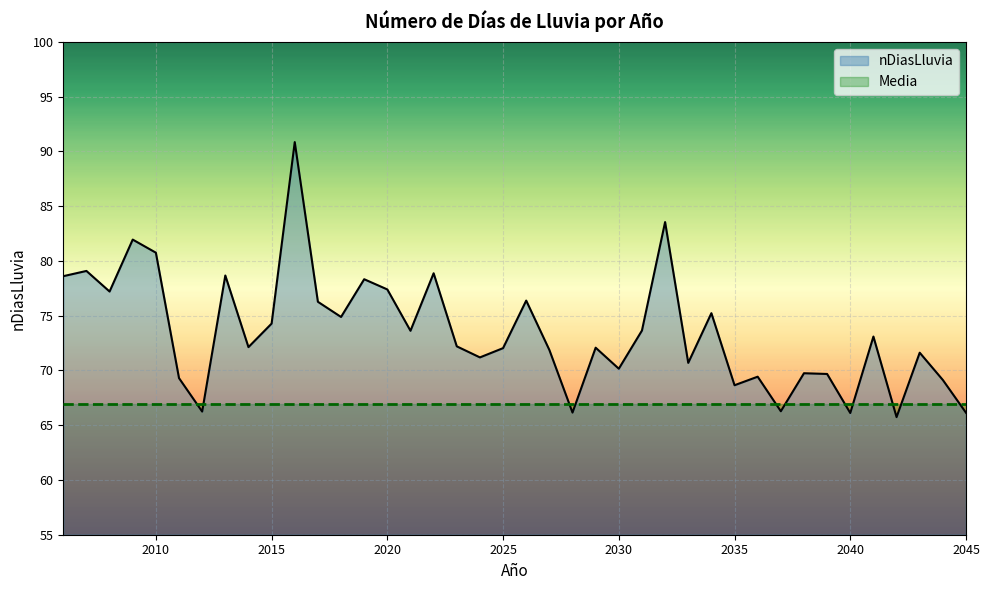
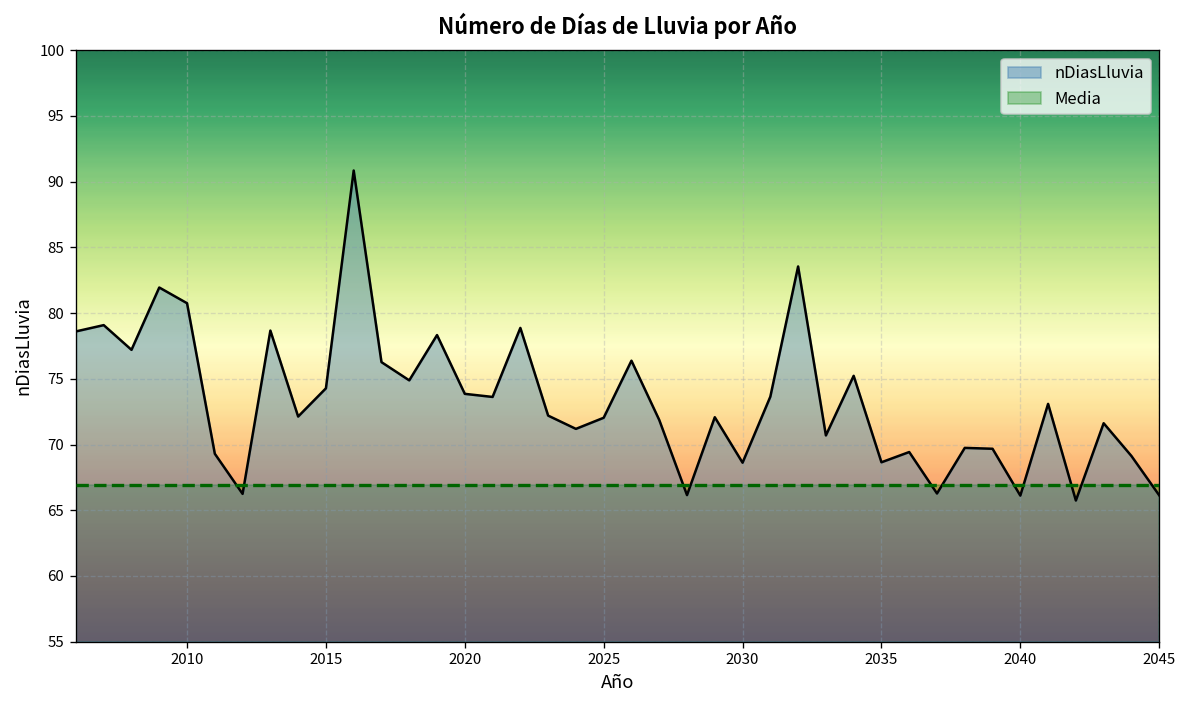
  {
    "nDiasLluvia": {
      "2010": 80.8,
      "2015": 74.3,
-     "2020": 77.4,
+     "2020": 73.9,
      "2025": 72.0,
-     "2030": 70.2,
+     "2030": 68.6,
      "2035": 68.6,
      "2040": 66.1,
      "2045": 66.1
    },
    "Media": {
      "2010": 66.9,
      "2015": 66.9,
      "2020": 66.9,
      "2025": 66.9,
      "2030": 66.9,
      "2035": 66.9,
      "2040": 66.9,
      "2045": 66.9
    }
  }
